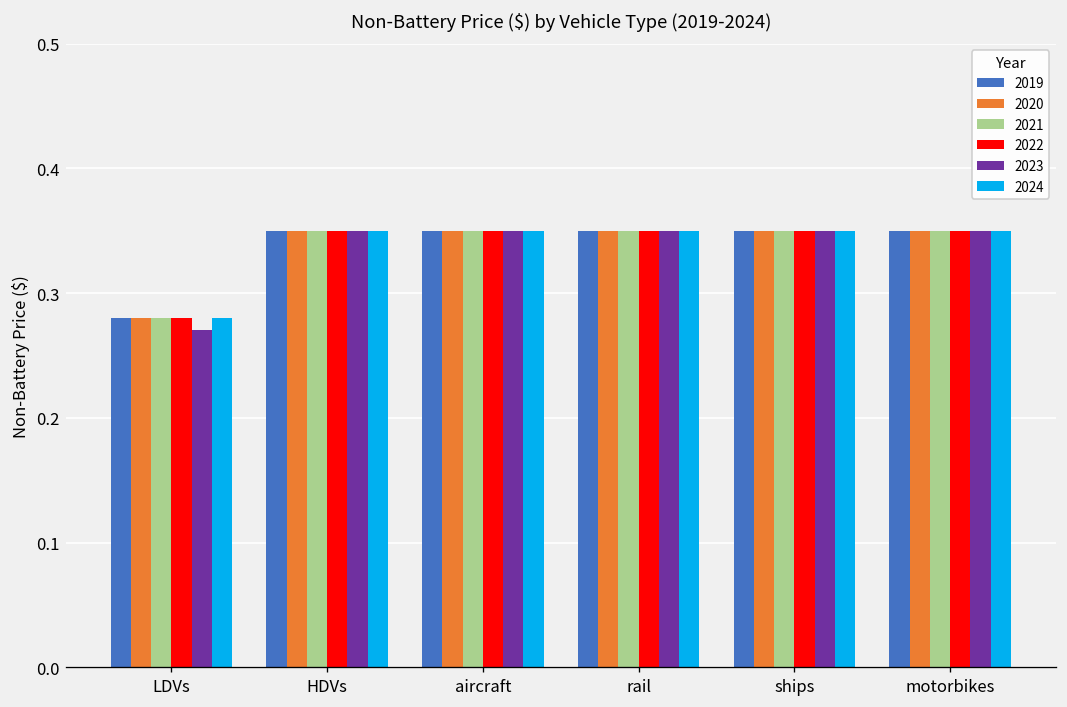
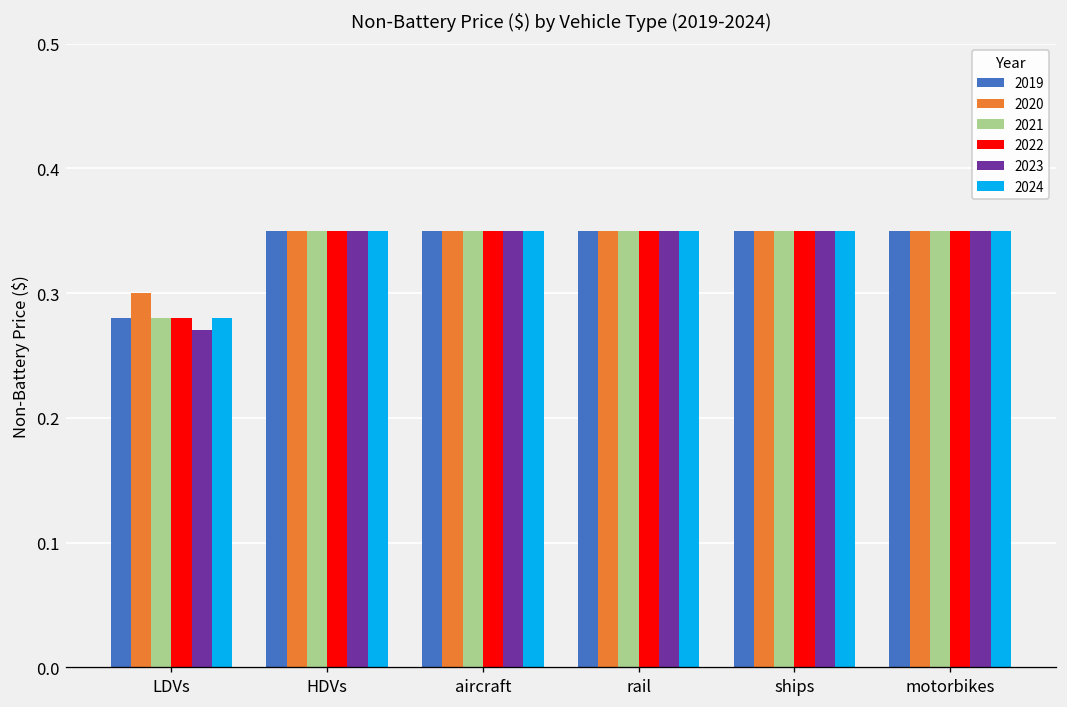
  {
    "2019": {
      "LDVs": 0.28,
      "HDVs": 0.35,
      "aircraft": 0.35,
      "rail": 0.35,
      "ships": 0.35,
      "motorbikes": 0.35
    },
    "2020": {
-     "LDVs": 0.28,
+     "LDVs": 0.30,
      "HDVs": 0.35,
      "aircraft": 0.35,
      "rail": 0.35,
      "ships": 0.35,
      "motorbikes": 0.35
    },
    "2021": {
      "LDVs": 0.28,
      "HDVs": 0.35,
      "aircraft": 0.35,
      "rail": 0.35,
      "ships": 0.35,
      "motorbikes": 0.35
    },
    "2022": {
      "LDVs": 0.28,
      "HDVs": 0.35,
      "aircraft": 0.35,
      "rail": 0.35,
      "ships": 0.35,
      "motorbikes": 0.35
    },
    "2023": {
      "LDVs": 0.27,
      "HDVs": 0.35,
      "aircraft": 0.35,
      "rail": 0.35,
      "ships": 0.35,
      "motorbikes": 0.35
    },
    "2024": {
      "LDVs": 0.28,
      "HDVs": 0.35,
      "aircraft": 0.35,
      "rail": 0.35,
      "ships": 0.35,
      "motorbikes": 0.35
    }
  }
